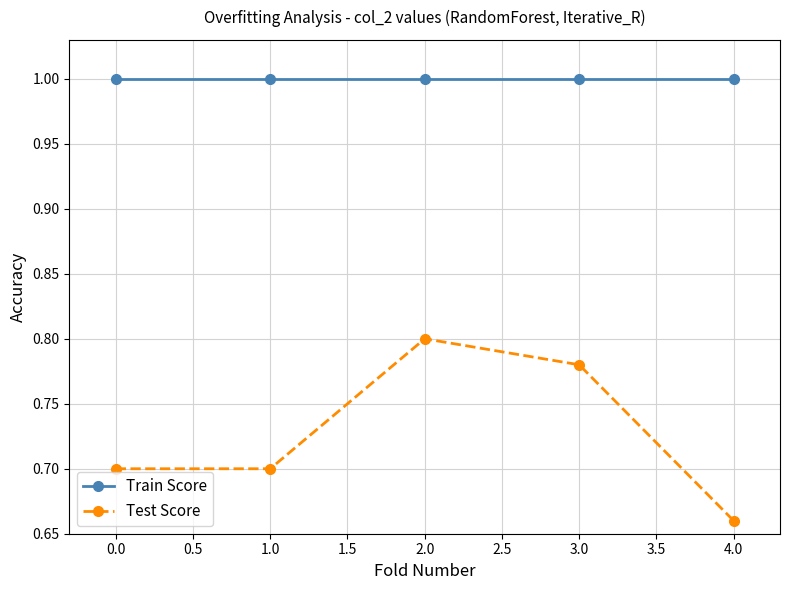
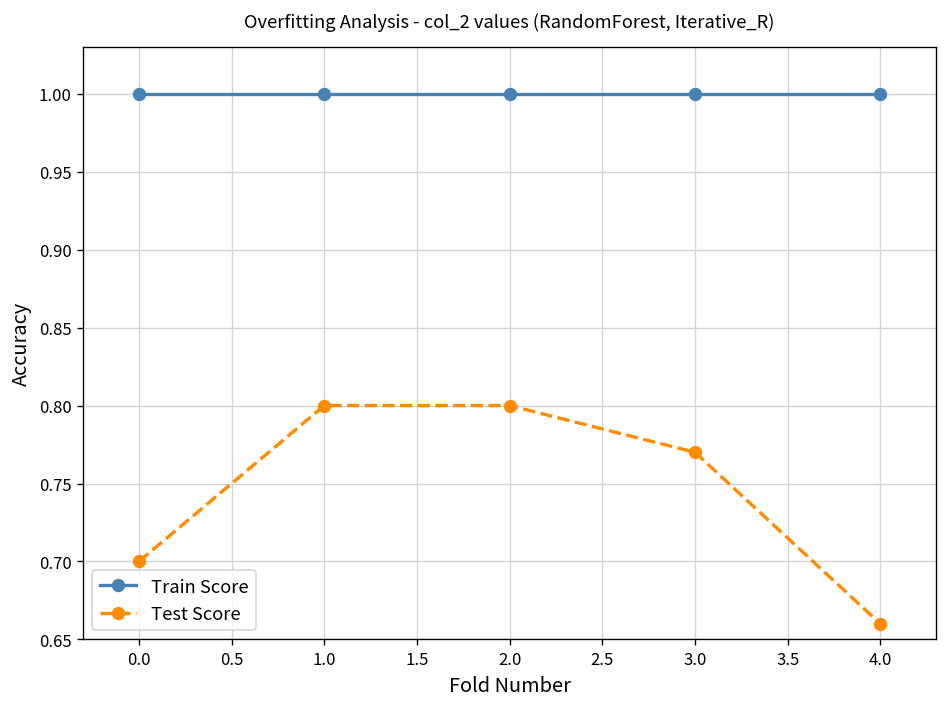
  {
    "Train Score": {
      "0.0": 1.00,
      "1.0": 1.00,
      "2.0": 1.00,
      "3.0": 1.00,
      "4.0": 1.00
    },
    "Test Score": {
      "0.0": 0.70,
-     "1.0": 0.7,
+     "1.0": 0.8,
      "2.0": 0.80,
-     "3.0": 0.78,
+     "3.0": 0.77,
      "4.0": 0.66
    }
  }
